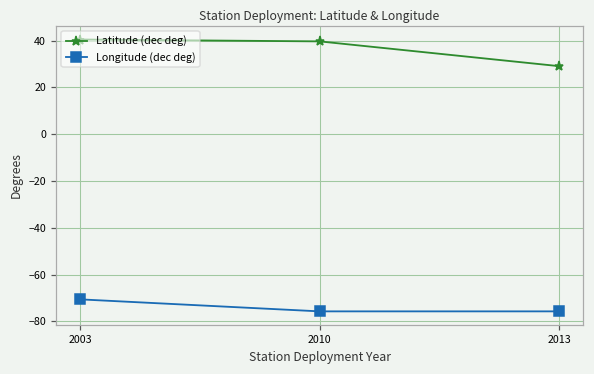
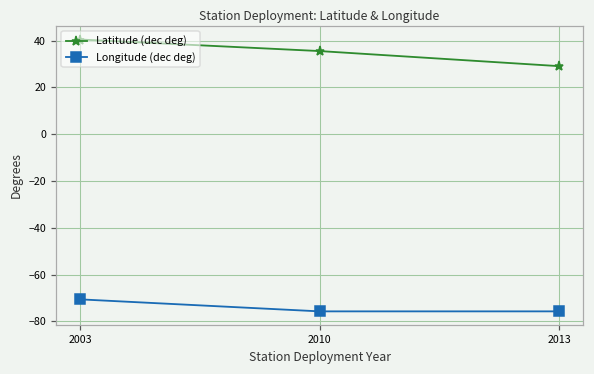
  {
    "Latitude (dec deg)": {
-     "2010": 40,
+     "2010": 36,
      "2013": 29
    },
    "Longitude (dec deg)": {
      "2003": -71,
      "2010": -76,
      "2013": -76
    }
  }
